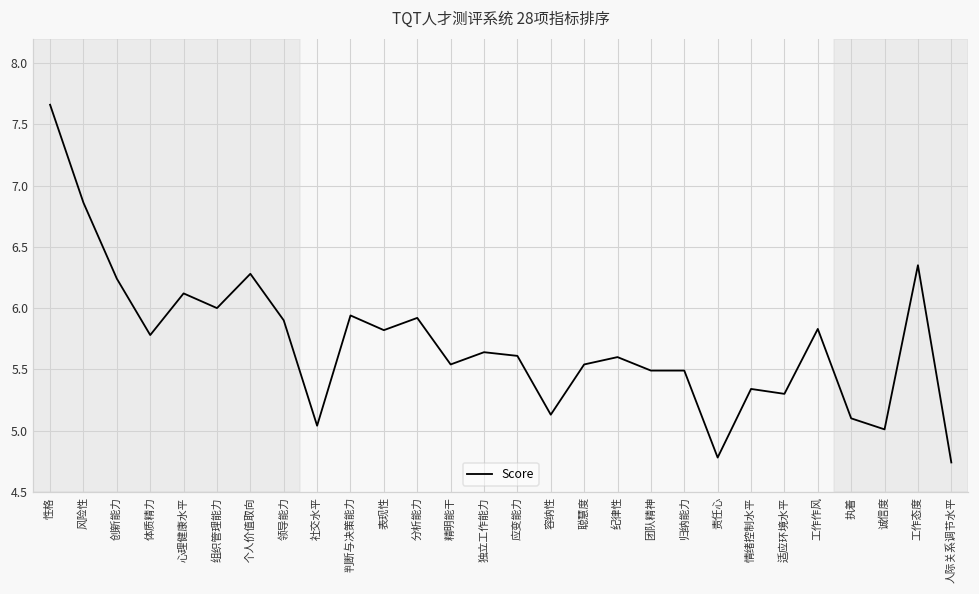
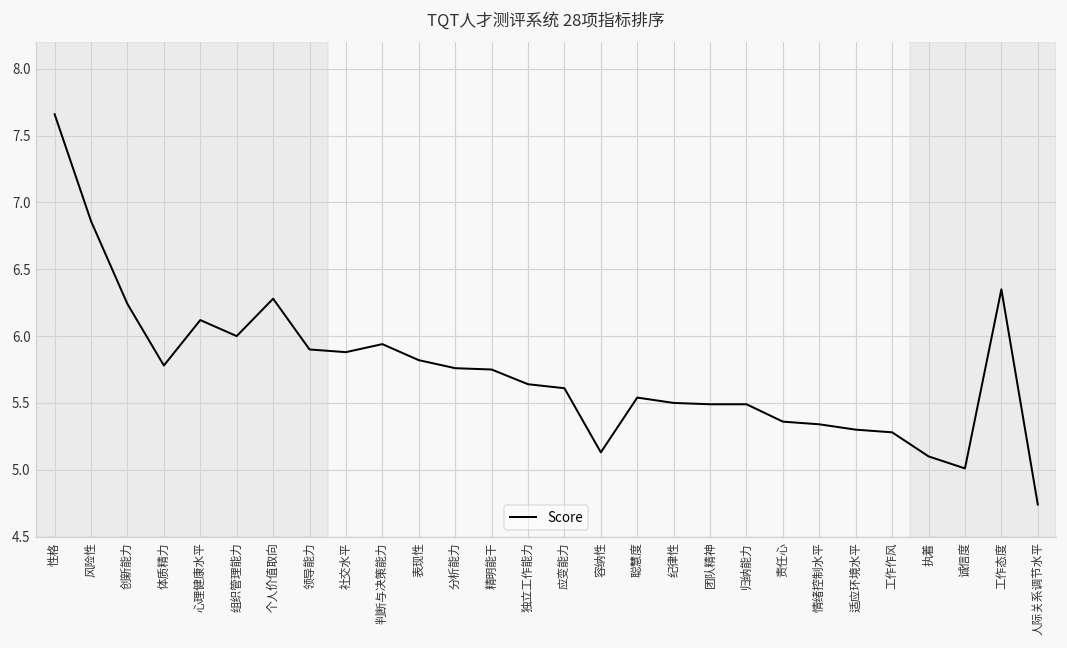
  {
    "性格": 7.66,
    "风险性": 6.86,
    "创新能力": 6.24,
    "体质精力": 5.78,
    "心理健康水平": 6.12,
    "组织管理能力": 6.00,
    "个人价值取向": 6.28,
    "领导能力": 5.90,
-   "社交水平": 5.04,
+   "社交水平": 5.88,
    "判断与决策能力": 5.94,
    "表现性": 5.82,
-   "分析能力": 5.92,
-   "精明能干": 5.54,
+   "分析能力": 5.76,
+   "精明能干": 5.75,
    "独立工作能力": 5.64,
    "应变能力": 5.61,
    "容纳性": 5.13,
    "聪慧度": 5.54,
-   "纪律性": 5.6,
+   "纪律性": 5.5,
    "团队精神": 5.49,
    "归纳能力": 5.49,
-   "责任心": 4.78,
+   "责任心": 5.36,
    "情绪控制水平": 5.34,
    "适应环境水平": 5.30,
-   "工作作风": 5.83,
+   "工作作风": 5.28,
    "执着": 5.10,
    "诚信度": 5.01,
    "工作态度": 6.35,
    "人际关系调节水平": 4.74
  }
